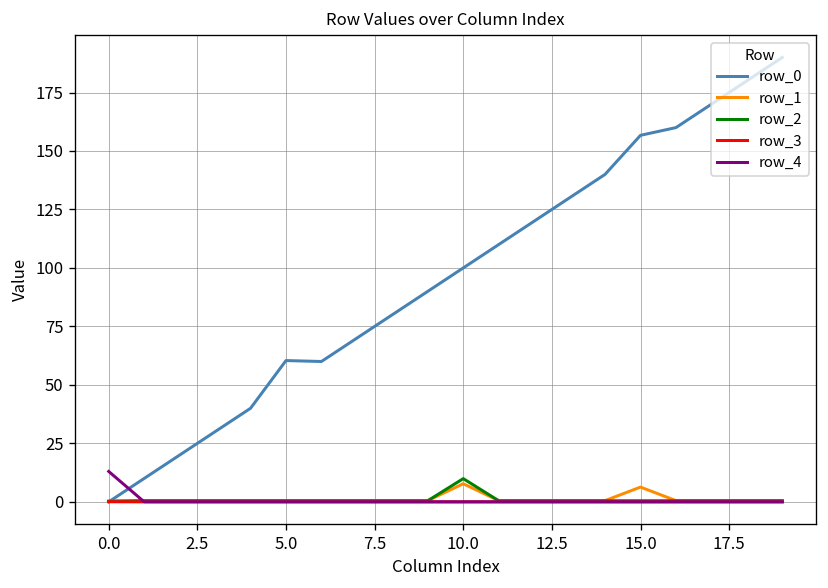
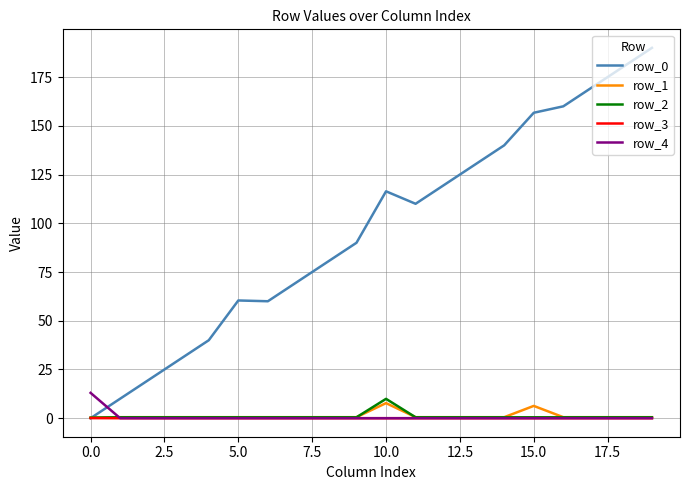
  {
    "row_0": {
      "5.0": 60,
-     "10.0": 100,
+     "10.0": 116,
      "15.0": 157
    },
    "row_1": {
      "10.0": 8,
      "15.0": 6
    },
    "row_2": {
      "10.0": 10
    },
    "row_4": {
      "0.0": 13
    }
  }
